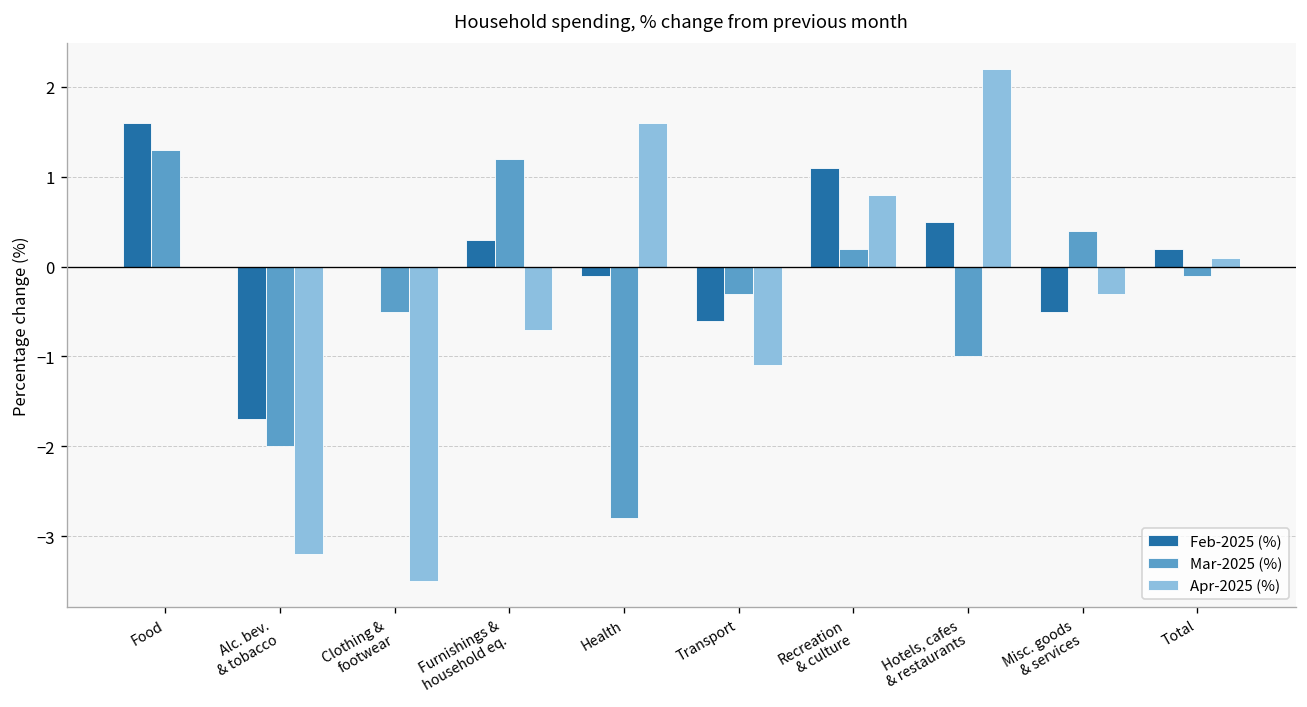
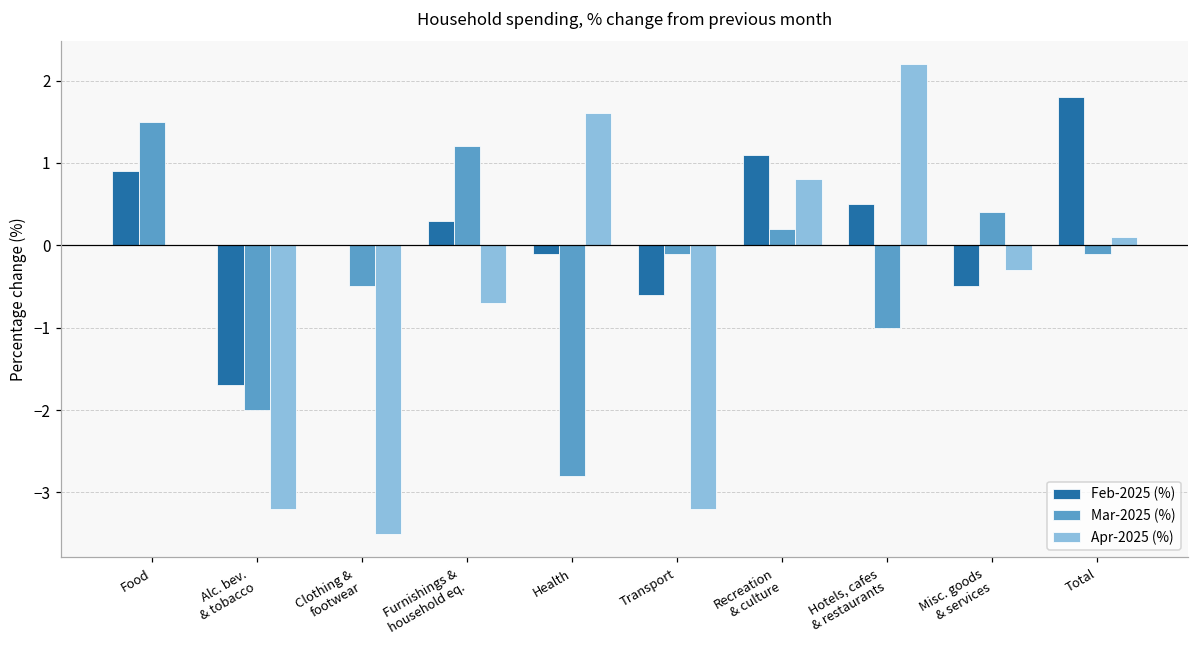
  {
    "Feb-2025 (%)": {
-     "Food": 1.6,
+     "Food": 0.9,
      "Alc. bev. & tobacco": -1.7,
      "Clothing & footwear": 0.0,
      "Furnishings & household eq.": 0.3,
      "Health": -0.1,
      "Transport": -0.6,
      "Recreation & culture": 1.1,
      "Hotels, cafes & restaurants": 0.5,
      "Misc. goods & services": -0.5,
-     "Total": 0.2
+     "Total": 1.8
    },
    "Mar-2025 (%)": {
-     "Food": 1.3,
+     "Food": 1.5,
      "Alc. bev. & tobacco": -2.0,
      "Clothing & footwear": -0.5,
      "Furnishings & household eq.": 1.2,
      "Health": -2.8,
-     "Transport": -0.3,
+     "Transport": -0.1,
      "Recreation & culture": 0.2,
      "Hotels, cafes & restaurants": -1.0,
      "Misc. goods & services": 0.4,
      "Total": -0.1
    },
    "Apr-2025 (%)": {
      "Food": 0.0,
      "Alc. bev. & tobacco": -3.2,
      "Clothing & footwear": -3.5,
      "Furnishings & household eq.": -0.7,
      "Health": 1.6,
-     "Transport": -1.1,
+     "Transport": -3.2,
      "Recreation & culture": 0.8,
      "Hotels, cafes & restaurants": 2.2,
      "Misc. goods & services": -0.3,
      "Total": 0.1
    }
  }
